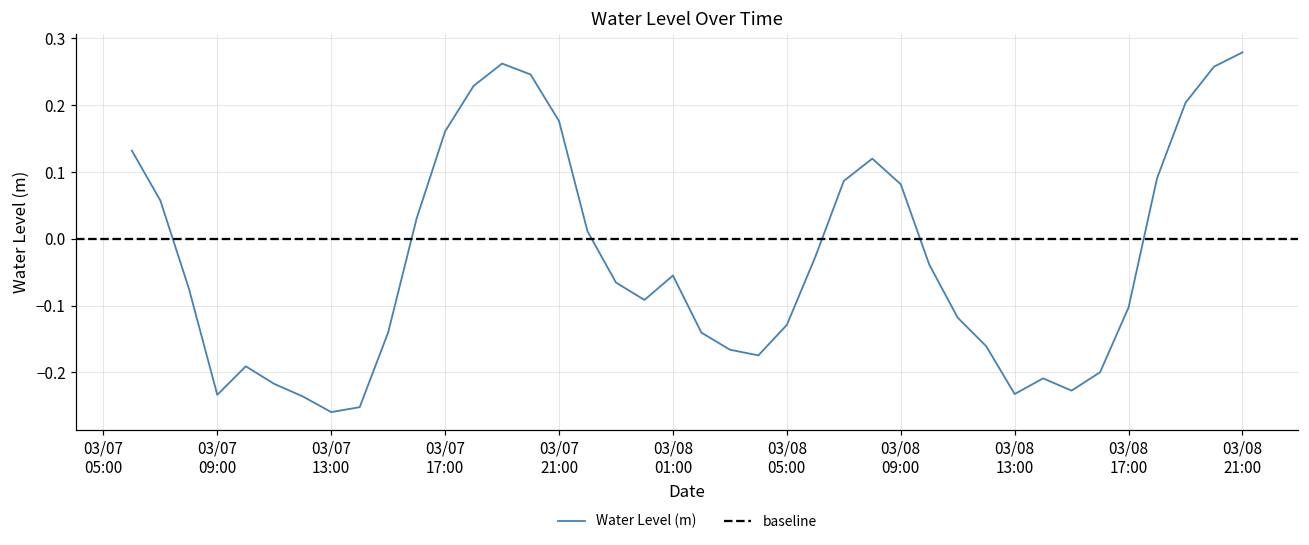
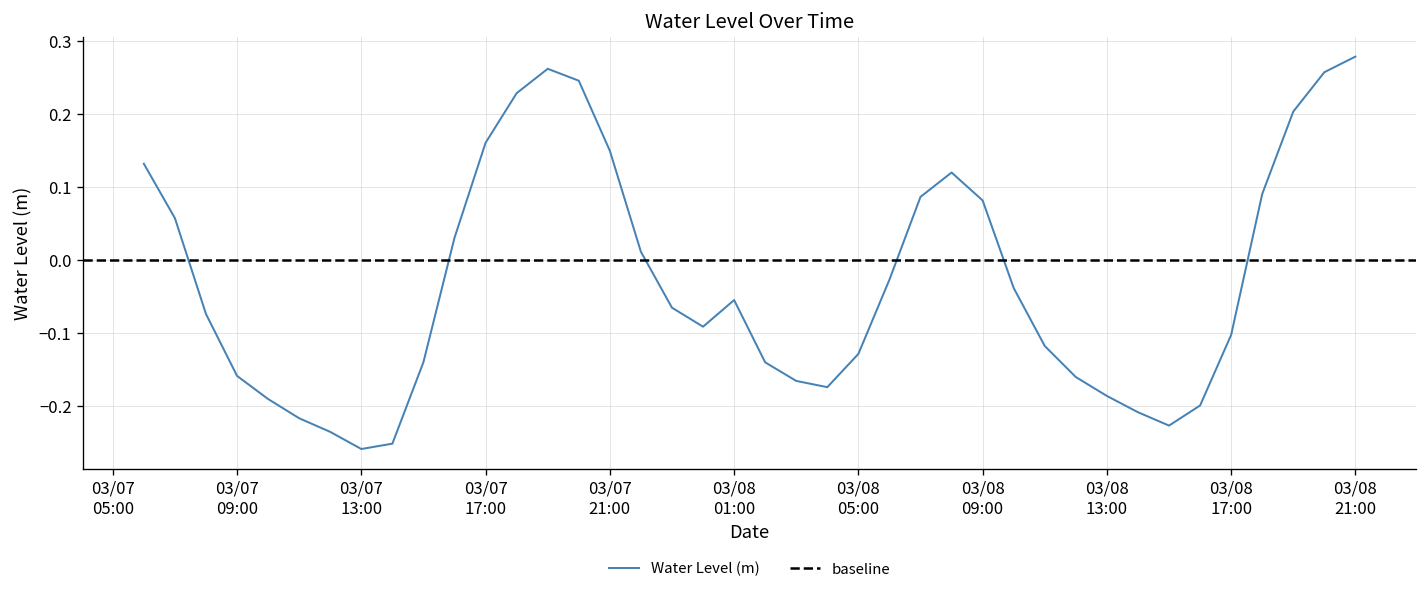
  {
-   "03/07 09:00": -0.23,
+   "03/07 09:00": -0.16,
    "03/07 13:00": -0.26,
    "03/07 17:00": 0.16,
-   "03/07 21:00": 0.18,
+   "03/07 21:00": 0.15,
    "03/08 01:00": -0.05,
    "03/08 05:00": -0.13,
    "03/08 09:00": 0.08,
-   "03/08 13:00": -0.23,
+   "03/08 13:00": -0.19,
    "03/08 17:00": -0.10,
    "03/08 21:00": 0.28
  }
